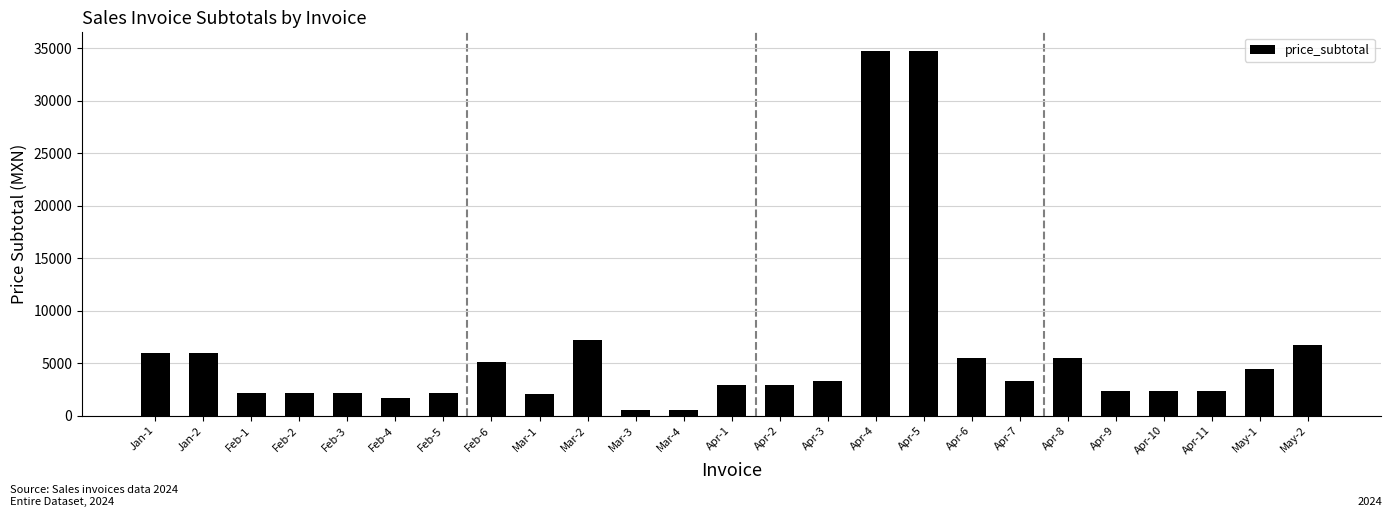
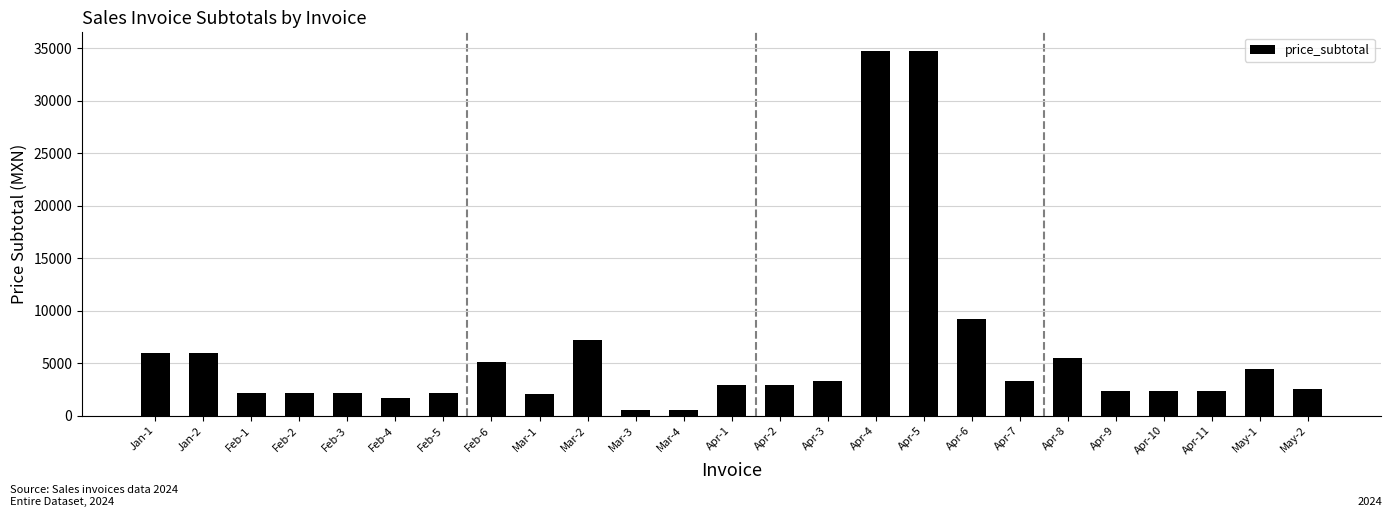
  {
    "Jan-1": 6000,
    "Jan-2": 6000,
    "Feb-1": 2100,
    "Feb-2": 2200,
    "Feb-3": 2100,
    "Feb-4": 1700,
    "Feb-5": 2200,
    "Feb-6": 5100,
    "Mar-1": 2000,
    "Mar-2": 7200,
    "Mar-3": 500,
    "Mar-4": 500,
    "Apr-1": 2900,
    "Apr-2": 2900,
    "Apr-3": 3300,
    "Apr-4": 34800,
    "Apr-5": 34800,
-   "Apr-6": 5500,
+   "Apr-6": 9200,
    "Apr-7": 3300,
    "Apr-8": 5500,
    "Apr-9": 2400,
    "Apr-10": 2400,
    "Apr-11": 2400,
    "May-1": 4400,
-   "May-2": 6800
+   "May-2": 2600
  }
